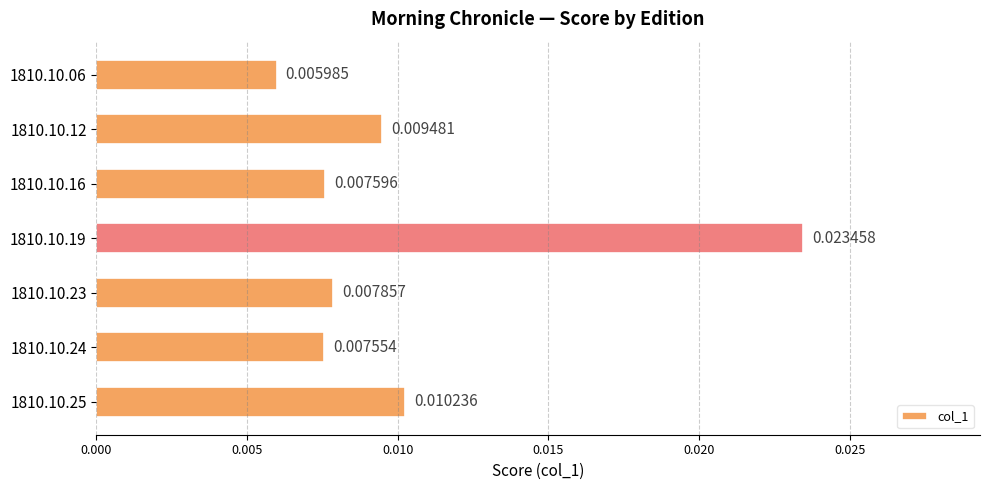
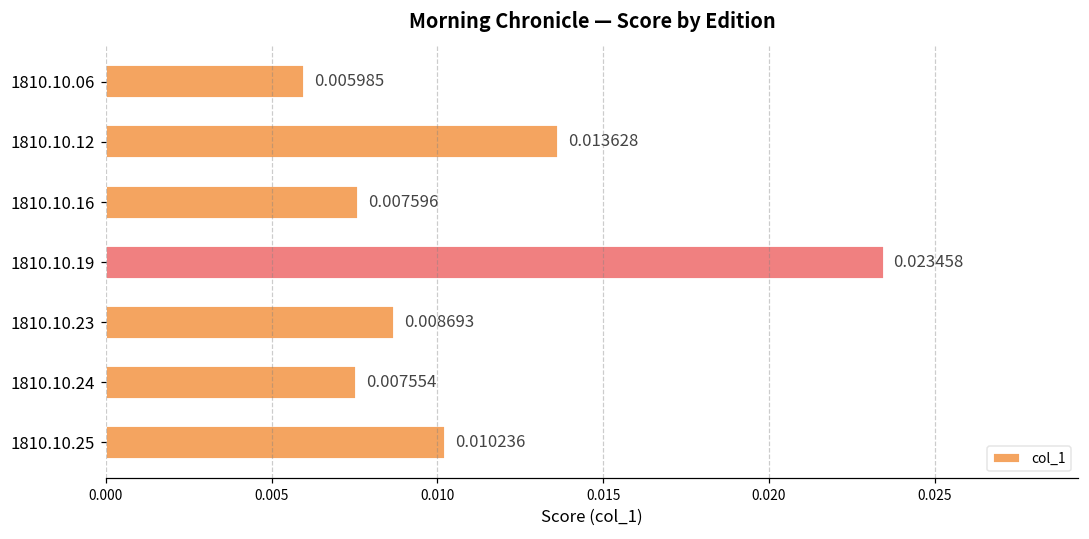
  {
    "1810.10.06": 0.005985,
-   "1810.10.12": 0.009481,
+   "1810.10.12": 0.013628,
    "1810.10.16": 0.007596,
    "1810.10.19": 0.023458,
-   "1810.10.23": 0.007857,
+   "1810.10.23": 0.008693,
    "1810.10.24": 0.007554,
    "1810.10.25": 0.010236
  }
